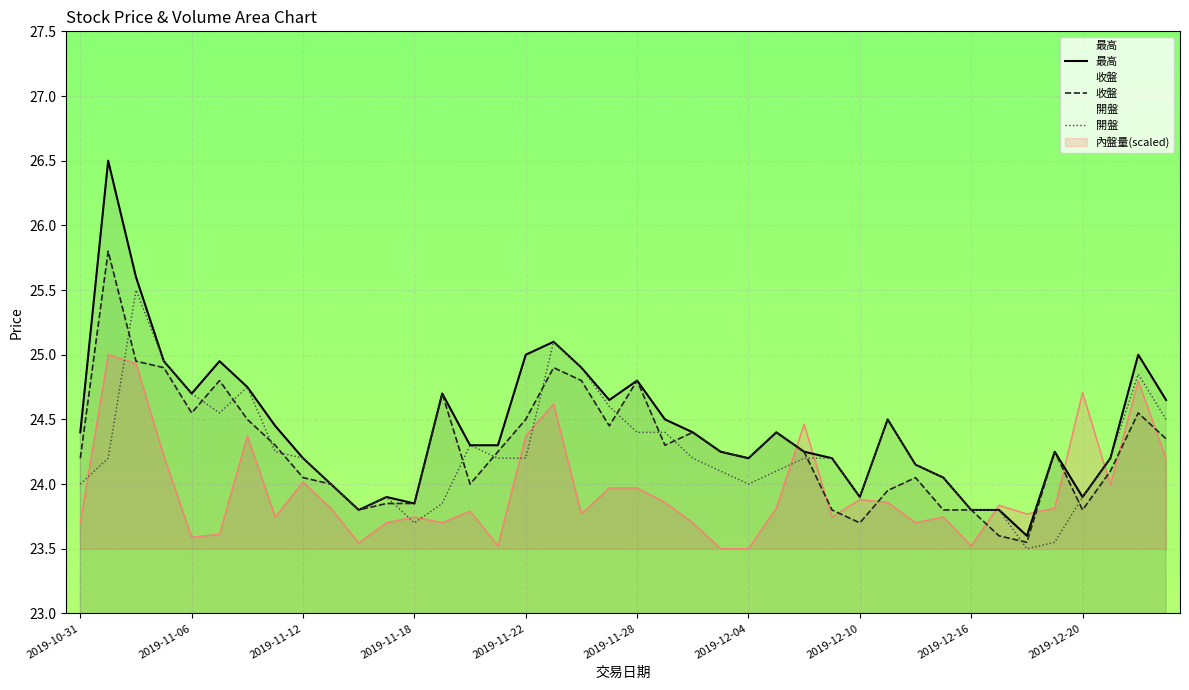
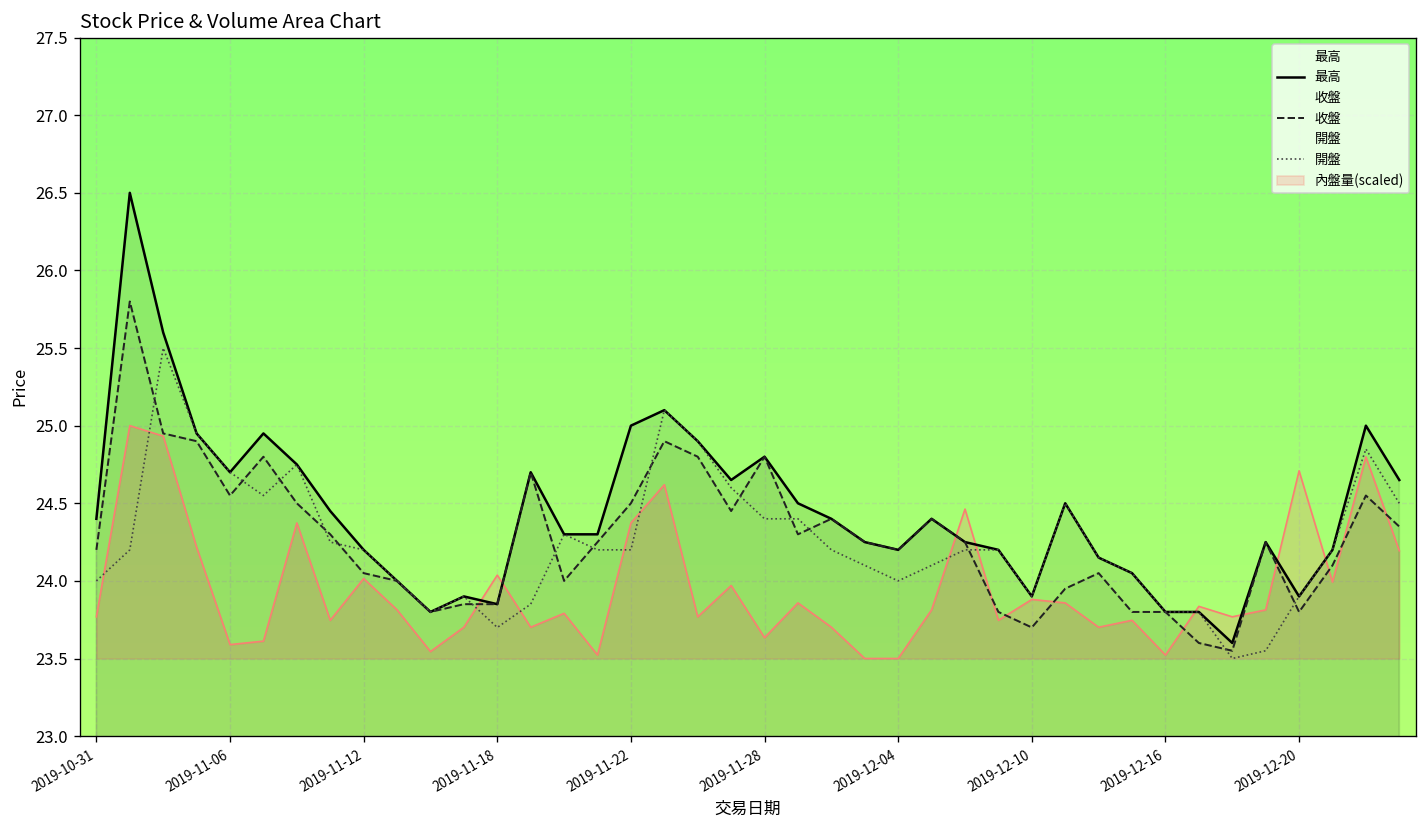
  {
    "內盤量(scaled)": {
-     "2019-10-31": 23.70,
+     "2019-10-31": 23.77,
      "2019-11-06": 23.59,
      "2019-11-12": 24.01,
-     "2019-11-18": 23.75,
+     "2019-11-18": 24.04,
      "2019-11-22": 24.37,
-     "2019-11-28": 23.97,
+     "2019-11-28": 23.63,
      "2019-12-04": 23.50,
      "2019-12-16": 23.52,
      "2019-12-20": 24.71
    }
  }
